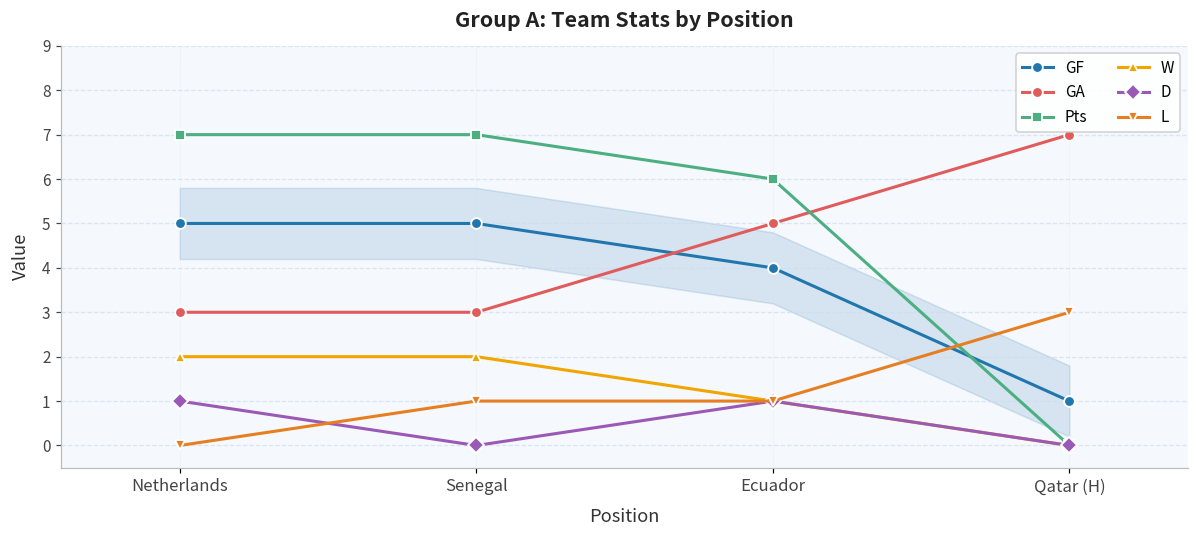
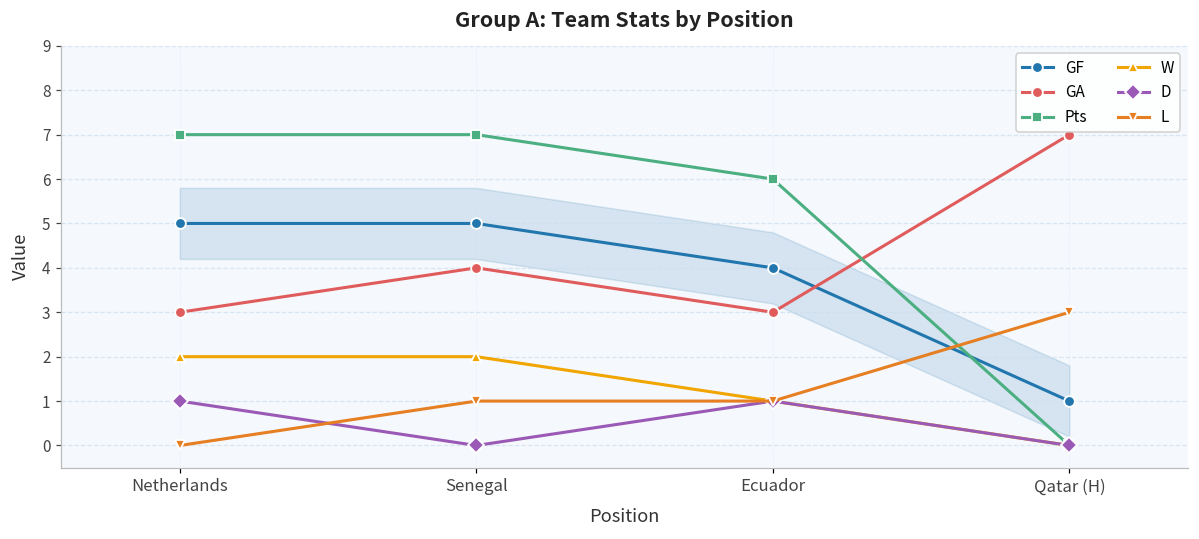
  {
    "GA": {
      "Netherlands": 3,
-     "Senegal": 3,
-     "Ecuador": 5,
+     "Senegal": 4,
+     "Ecuador": 3,
      "Qatar (H)": 7
    },
    "Pts": {
      "Netherlands": 7,
      "Senegal": 7,
      "Ecuador": 6
    },
    "D": {
      "Netherlands": 1,
      "Senegal": 0
    }
  }
